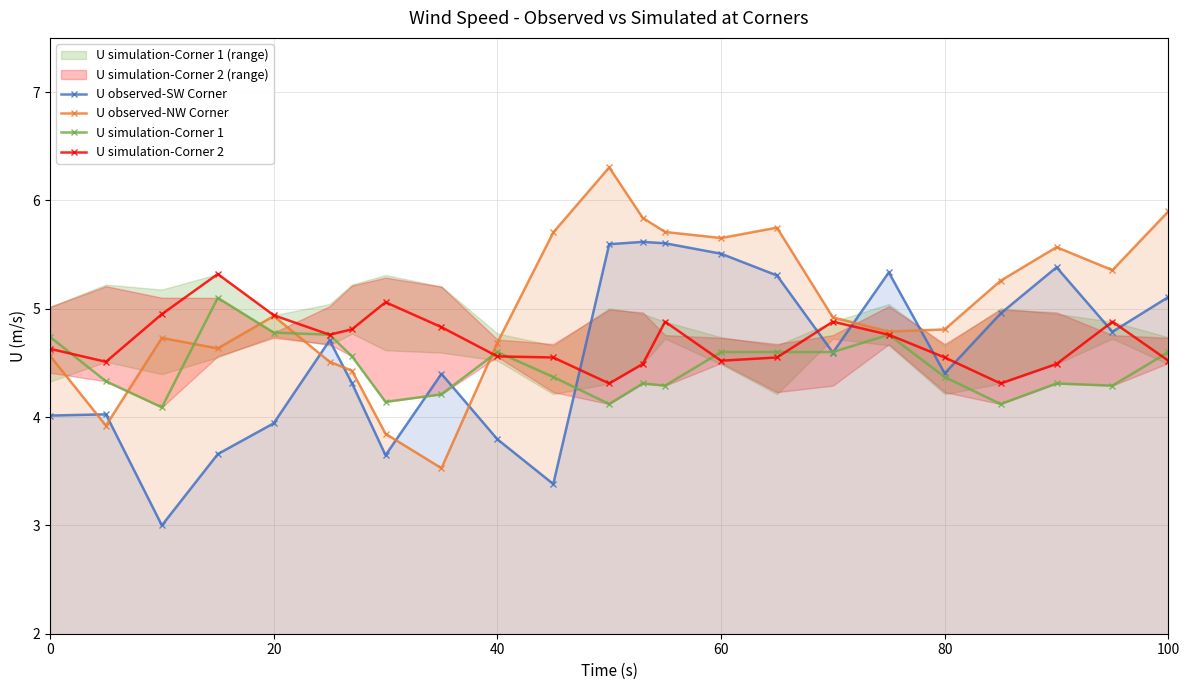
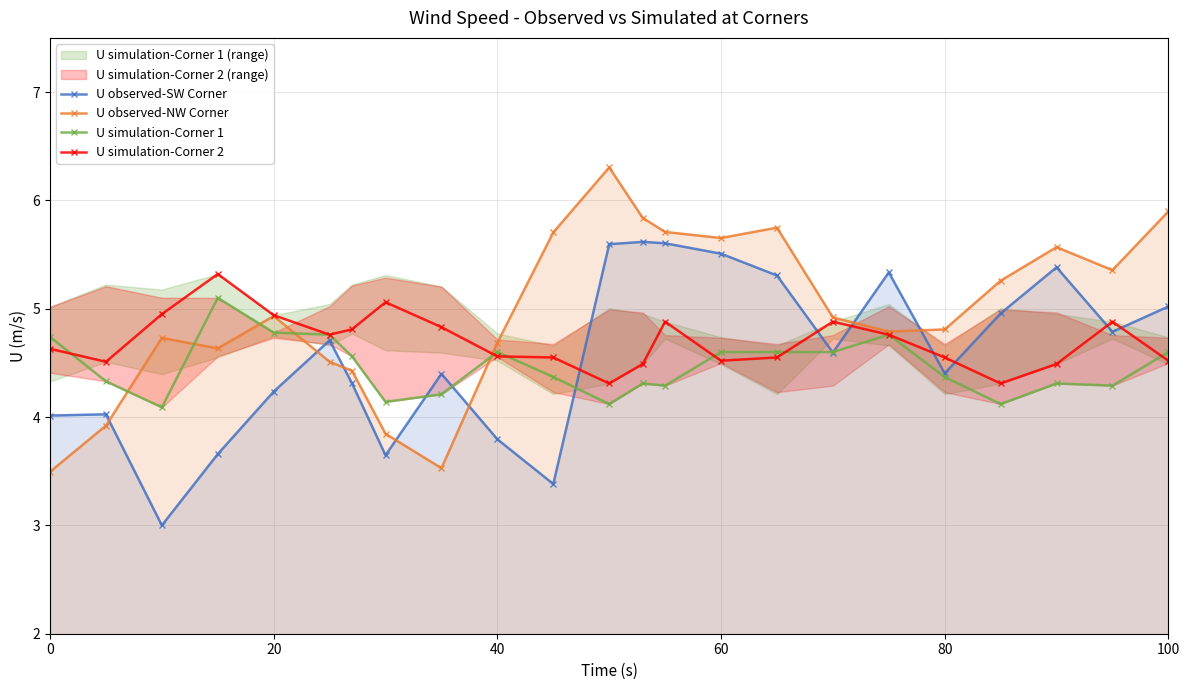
  {
    "U observed-SW Corner": {
      "0": 4.01,
-     "20": 3.94,
+     "20": 4.24,
      "40": 3.79,
      "60": 5.51,
      "80": 4.40,
-     "100": 5.11
+     "100": 5.02
    },
    "U observed-NW Corner": {
-     "0": 4.57,
+     "0": 3.49,
      "40": 4.69,
      "60": 5.65,
      "80": 4.81,
      "100": 5.90
    }
  }
